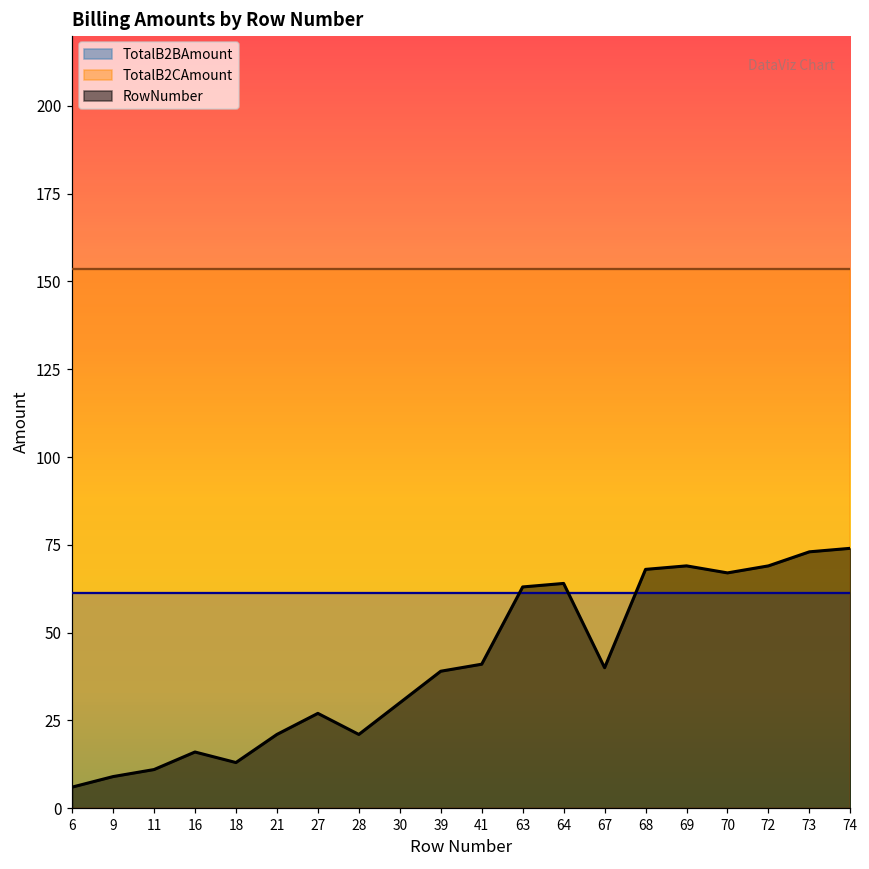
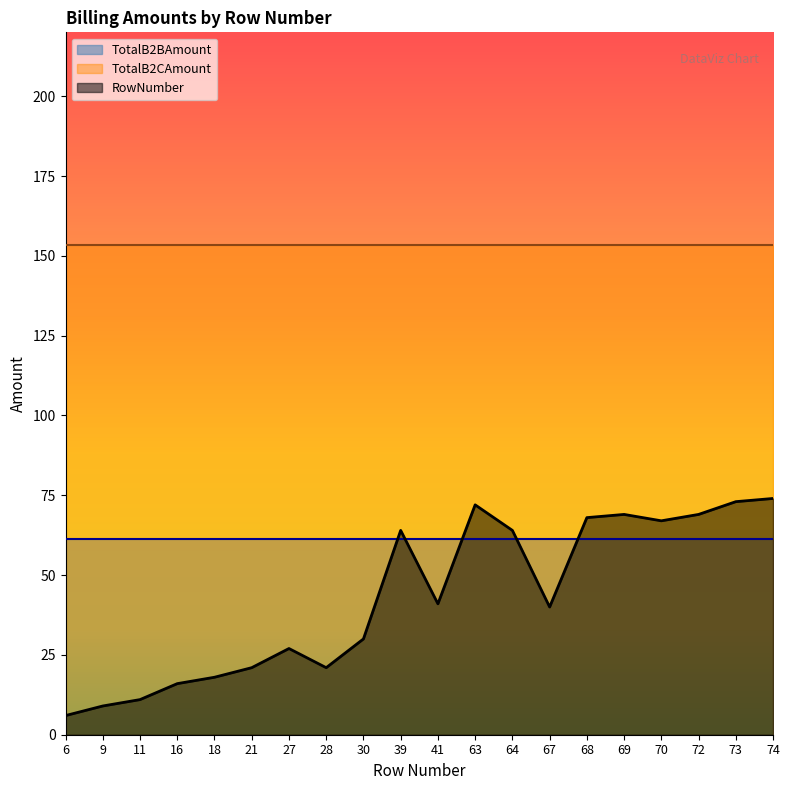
  {
    "TotalB2BAmount": {
      "6": 61,
      "9": 61,
      "11": 61,
      "16": 61,
      "18": 61,
      "21": 61,
      "27": 61,
      "28": 61,
      "30": 61,
      "39": 61,
      "41": 61,
      "63": 61,
      "64": 61,
      "67": 61,
      "68": 61,
      "69": 61,
      "70": 61,
      "72": 61,
      "73": 61,
      "74": 61
    },
    "TotalB2CAmount": {
      "6": 153,
      "9": 153,
      "11": 153,
      "16": 153,
      "18": 153,
      "21": 153,
      "27": 153,
      "28": 153,
      "30": 153,
      "39": 153,
      "41": 153,
      "63": 153,
      "64": 153,
      "67": 153,
      "68": 153,
      "69": 153,
      "70": 153,
      "72": 153,
      "73": 153,
      "74": 153
    },
    "RowNumber": {
      "6": 6,
      "9": 9,
      "11": 11,
      "16": 16,
-     "18": 13,
+     "18": 18,
      "21": 21,
      "27": 27,
      "28": 21,
      "30": 30,
-     "39": 39,
+     "39": 64,
      "41": 41,
-     "63": 63,
+     "63": 72,
      "64": 64,
      "67": 40,
      "68": 68,
      "69": 69,
      "70": 67,
      "72": 69,
      "73": 73,
      "74": 74
    }
  }
